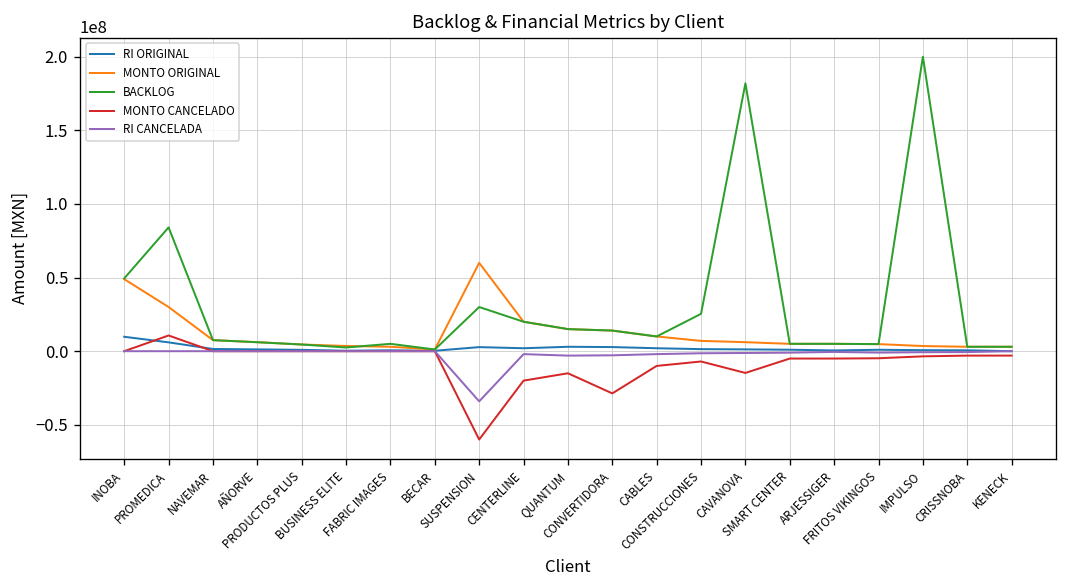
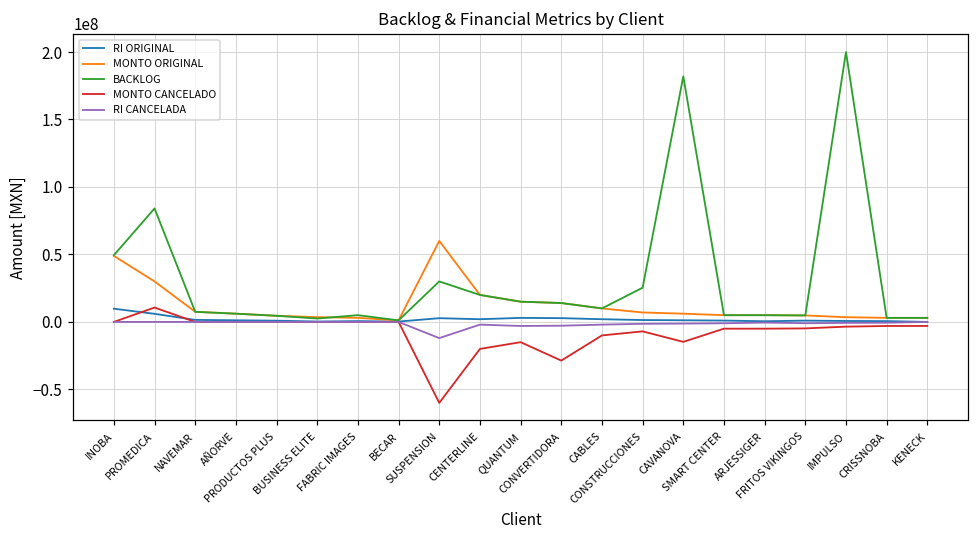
  {
    "RI ORIGINAL": {
      "INOBA": 10000000,
      "PROMEDICA": 6000000,
      "SUSPENSION": 3000000,
      "CENTERLINE": 2000000,
      "QUANTUM": 3000000,
      "CONVERTIDORA": 3000000,
      "CABLES": 2000000,
      "CONSTRUCCIONES": 1000000,
      "CAVANOVA": 1000000
    },
    "MONTO ORIGINAL": {
      "PROMEDICA": 30000000,
      "SUSPENSION": 60000000,
      "CONSTRUCCIONES": 7000000,
      "CAVANOVA": 6000000,
      "IMPULSO": 4000000
    },
    "BACKLOG": {
      "PROMEDICA": 84000000,
      "SUSPENSION": 30000000,
      "CONSTRUCCIONES": 25000000,
      "CAVANOVA": 182000000,
      "IMPULSO": 200000000
    },
    "MONTO CANCELADO": {
      "PROMEDICA": 11000000,
      "SUSPENSION": -60000000,
      "CENTERLINE": -20000000,
      "QUANTUM": -15000000,
      "CONVERTIDORA": -29000000,
      "CABLES": -10000000,
      "CONSTRUCCIONES": -7000000,
      "CAVANOVA": -15000000,
      "SMART CENTER": -5000000,
      "ARJESSIGER": -5000000,
      "FRITOS VIKINGOS": -5000000,
      "IMPULSO": -4000000,
      "CRISSNOBA": -3000000,
      "KENECK": -3000000
    },
    "RI CANCELADA": {
      "PROMEDICA": 0,
-     "SUSPENSION": -34000000,
+     "SUSPENSION": -12000000,
      "CENTERLINE": -2000000,
      "QUANTUM": -3000000,
      "CONVERTIDORA": -3000000,
      "CABLES": -2000000,
      "CONSTRUCCIONES": -1000000,
      "CAVANOVA": -1000000
    }
  }
